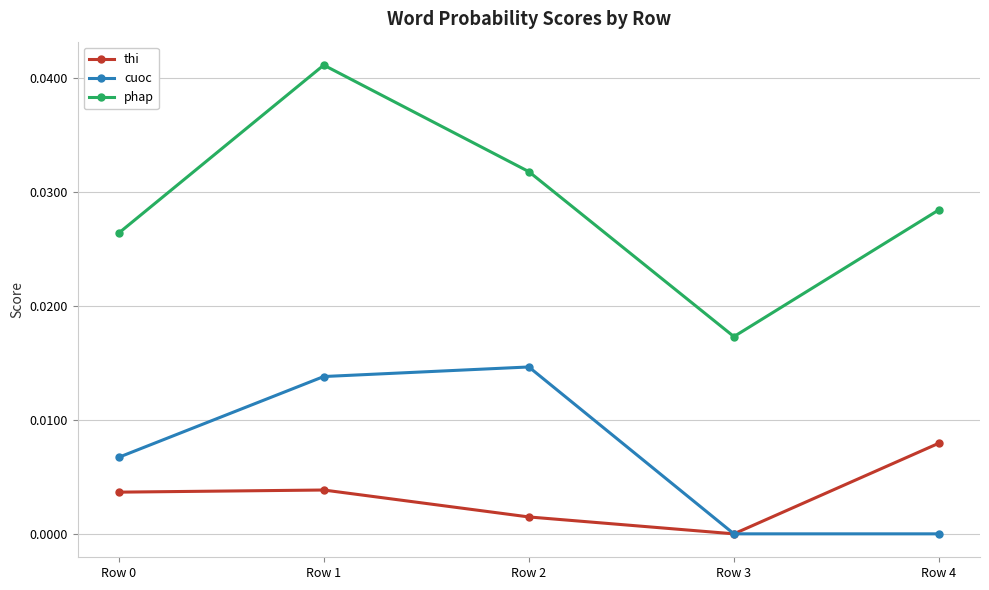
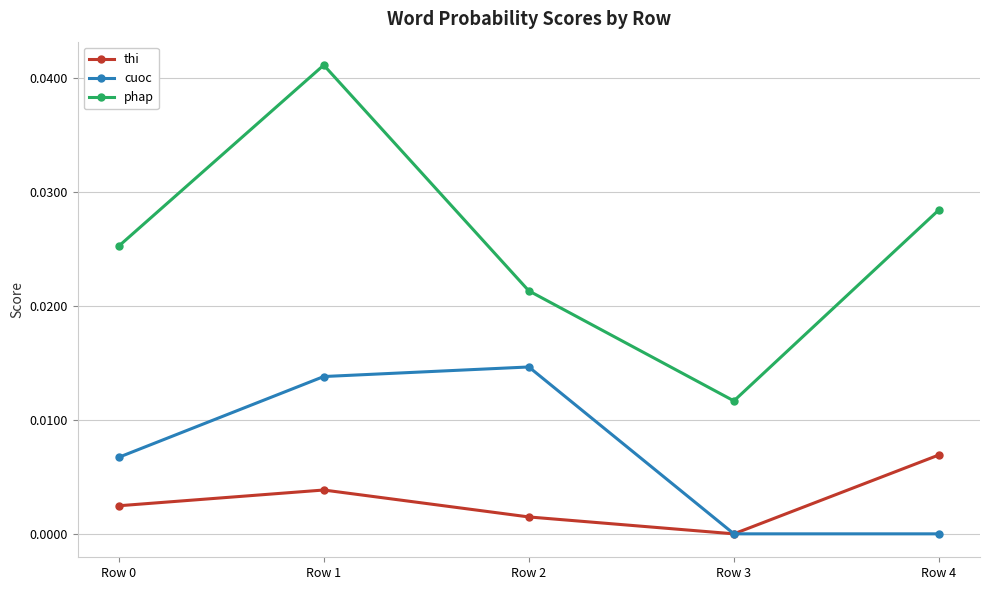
  {
    "thi": {
-     "Row 0": 0.0037,
+     "Row 0": 0.0025,
      "Row 1": 0.0038,
      "Row 2": 0.0015,
-     "Row 4": 0.0080
+     "Row 4": 0.0069
    },
    "cuoc": {
      "Row 0": 0.0067,
      "Row 1": 0.0138,
      "Row 2": 0.0146,
      "Row 4": 0.0000
    },
    "phap": {
-     "Row 0": 0.0264,
+     "Row 0": 0.0252,
      "Row 1": 0.0411,
-     "Row 2": 0.0318,
-     "Row 3": 0.0173,
+     "Row 2": 0.0213,
+     "Row 3": 0.0117,
      "Row 4": 0.0284
    }
  }
